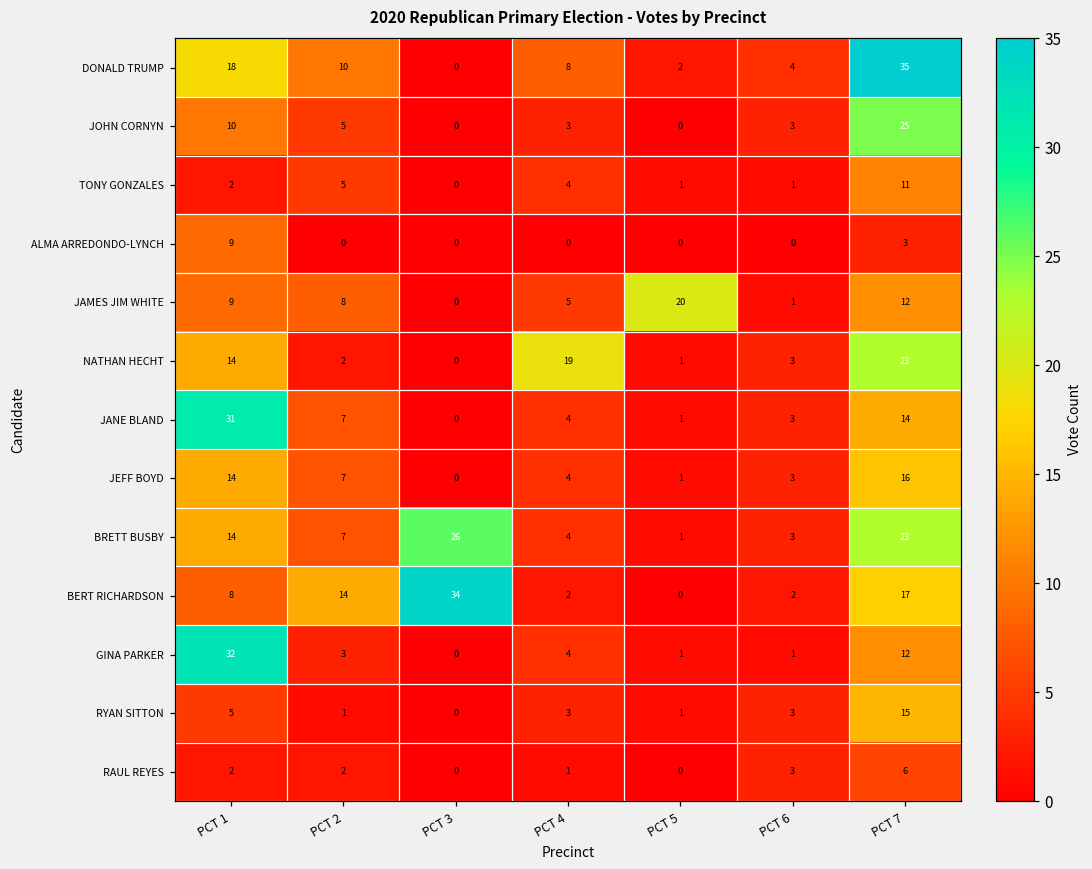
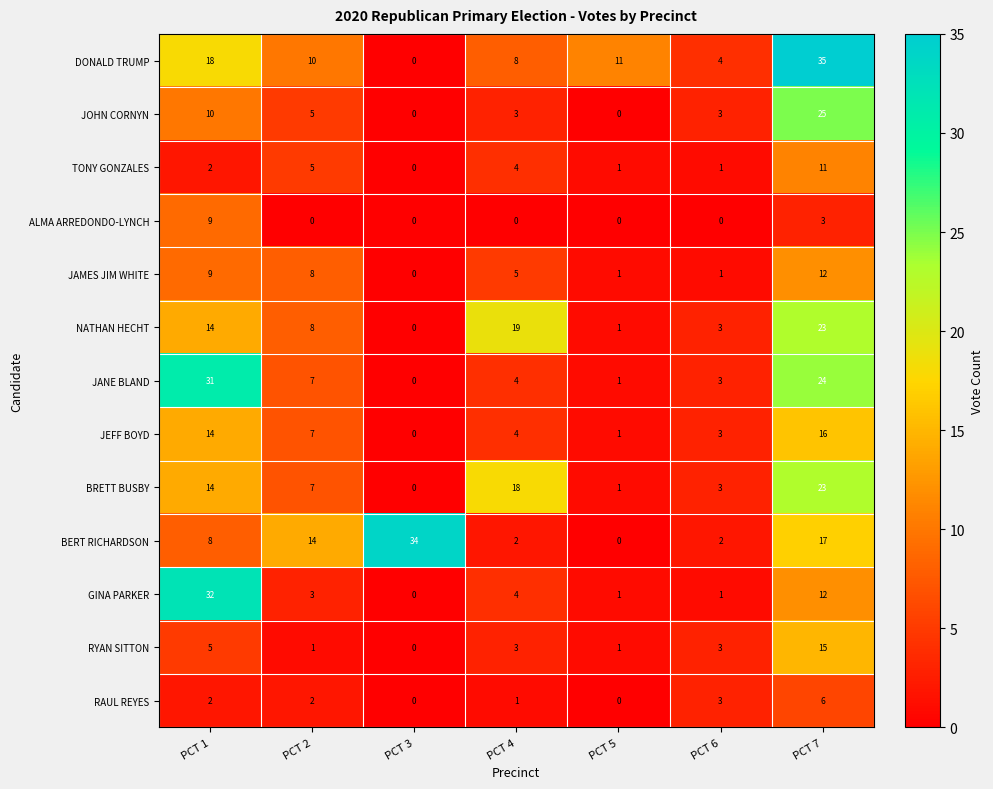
  {
    "DONALD TRUMP": {
      "PCT 1": 18,
      "PCT 2": 10,
      "PCT 3": 0,
      "PCT 4": 8,
-     "PCT 5": 2,
+     "PCT 5": 11,
      "PCT 6": 4,
      "PCT 7": 35
    },
    "JOHN CORNYN": {
      "PCT 1": 10,
      "PCT 2": 5,
      "PCT 3": 0,
      "PCT 4": 3,
      "PCT 5": 0,
      "PCT 6": 3,
      "PCT 7": 25
    },
    "TONY GONZALES": {
      "PCT 1": 2,
      "PCT 2": 5,
      "PCT 3": 0,
      "PCT 4": 4,
      "PCT 5": 1,
      "PCT 6": 1,
      "PCT 7": 11
    },
    "ALMA ARREDONDO-LYNCH": {
      "PCT 1": 9,
      "PCT 2": 0,
      "PCT 3": 0,
      "PCT 4": 0,
      "PCT 5": 0,
      "PCT 6": 0,
      "PCT 7": 3
    },
    "JAMES JIM WHITE": {
      "PCT 1": 9,
      "PCT 2": 8,
      "PCT 3": 0,
      "PCT 4": 5,
-     "PCT 5": 20,
+     "PCT 5": 1,
      "PCT 6": 1,
      "PCT 7": 12
    },
    "NATHAN HECHT": {
      "PCT 1": 14,
-     "PCT 2": 2,
+     "PCT 2": 8,
      "PCT 3": 0,
      "PCT 4": 19,
      "PCT 5": 1,
      "PCT 6": 3,
      "PCT 7": 23
    },
    "JANE BLAND": {
      "PCT 1": 31,
      "PCT 2": 7,
      "PCT 3": 0,
      "PCT 4": 4,
      "PCT 5": 1,
      "PCT 6": 3,
-     "PCT 7": 14
+     "PCT 7": 24
    },
    "JEFF BOYD": {
      "PCT 1": 14,
      "PCT 2": 7,
      "PCT 3": 0,
      "PCT 4": 4,
      "PCT 5": 1,
      "PCT 6": 3,
      "PCT 7": 16
    },
    "BRETT BUSBY": {
      "PCT 1": 14,
      "PCT 2": 7,
-     "PCT 3": 26,
-     "PCT 4": 4,
+     "PCT 3": 0,
+     "PCT 4": 18,
      "PCT 5": 1,
      "PCT 6": 3,
      "PCT 7": 23
    },
    "BERT RICHARDSON": {
      "PCT 1": 8,
      "PCT 2": 14,
      "PCT 3": 34,
      "PCT 4": 2,
      "PCT 5": 0,
      "PCT 6": 2,
      "PCT 7": 17
    },
    "GINA PARKER": {
      "PCT 1": 32,
      "PCT 2": 3,
      "PCT 3": 0,
      "PCT 4": 4,
      "PCT 5": 1,
      "PCT 6": 1,
      "PCT 7": 12
    },
    "RYAN SITTON": {
      "PCT 1": 5,
      "PCT 2": 1,
      "PCT 3": 0,
      "PCT 4": 3,
      "PCT 5": 1,
      "PCT 6": 3,
      "PCT 7": 15
    },
    "RAUL REYES": {
      "PCT 1": 2,
      "PCT 2": 2,
      "PCT 3": 0,
      "PCT 4": 1,
      "PCT 5": 0,
      "PCT 6": 3,
      "PCT 7": 6
    }
  }
